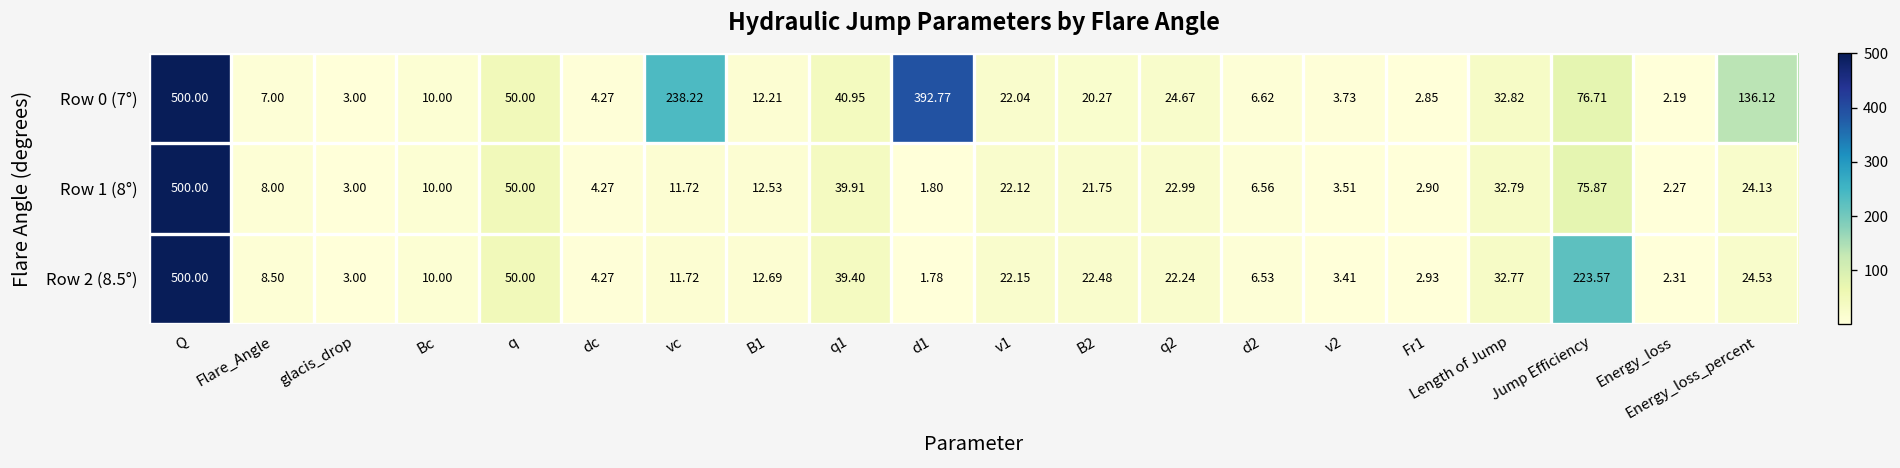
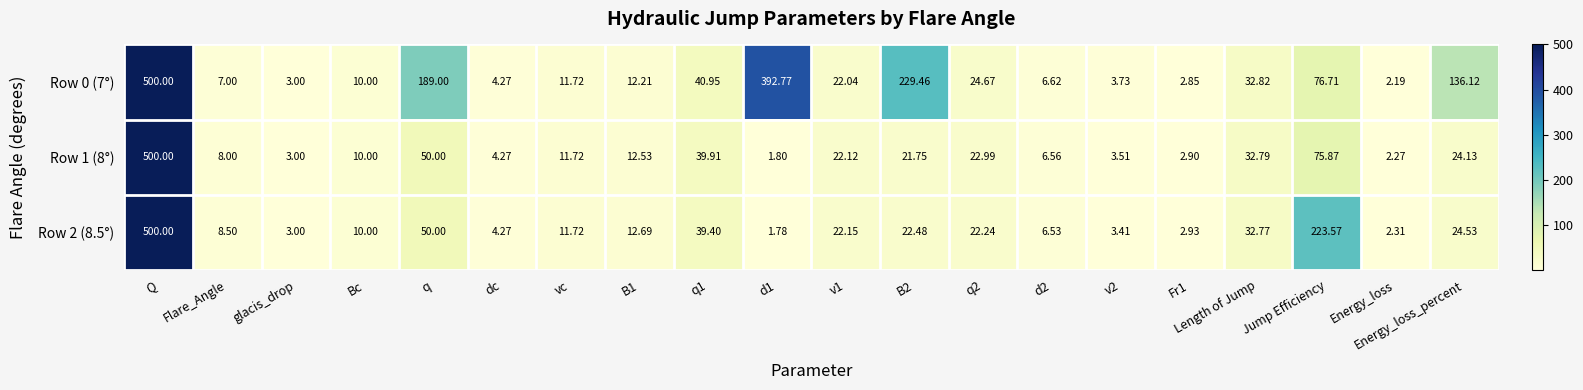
  {
    "Row 0 (7°)": {
      "Q": 500.00,
      "Flare_Angle": 7.00,
      "glacis_drop": 3.00,
      "Bc": 10.00,
-     "q": 50.00,
+     "q": 189.00,
      "dc": 4.27,
-     "vc": 238.22,
+     "vc": 11.72,
      "B1": 12.21,
      "q1": 40.95,
      "d1": 392.77,
      "v1": 22.04,
-     "B2": 20.27,
+     "B2": 229.46,
      "q2": 24.67,
      "d2": 6.62,
      "v2": 3.73,
      "Fr1": 2.85,
      "Length of Jump": 32.82,
      "Jump Efficiency": 76.71,
      "Energy_loss": 2.19,
      "Energy_loss_percent": 136.12
    },
    "Row 1 (8°)": {
      "Q": 500.00,
      "Flare_Angle": 8.00,
      "glacis_drop": 3.00,
      "Bc": 10.00,
      "q": 50.00,
      "dc": 4.27,
      "vc": 11.72,
      "B1": 12.53,
      "q1": 39.91,
      "d1": 1.80,
      "v1": 22.12,
      "B2": 21.75,
      "q2": 22.99,
      "d2": 6.56,
      "v2": 3.51,
      "Fr1": 2.90,
      "Length of Jump": 32.79,
      "Jump Efficiency": 75.87,
      "Energy_loss": 2.27,
      "Energy_loss_percent": 24.13
    },
    "Row 2 (8.5°)": {
      "Q": 500.00,
      "Flare_Angle": 8.50,
      "glacis_drop": 3.00,
      "Bc": 10.00,
      "q": 50.00,
      "dc": 4.27,
      "vc": 11.72,
      "B1": 12.69,
      "q1": 39.40,
      "d1": 1.78,
      "v1": 22.15,
      "B2": 22.48,
      "q2": 22.24,
      "d2": 6.53,
      "v2": 3.41,
      "Fr1": 2.93,
      "Length of Jump": 32.77,
      "Jump Efficiency": 223.57,
      "Energy_loss": 2.31,
      "Energy_loss_percent": 24.53
    }
  }
